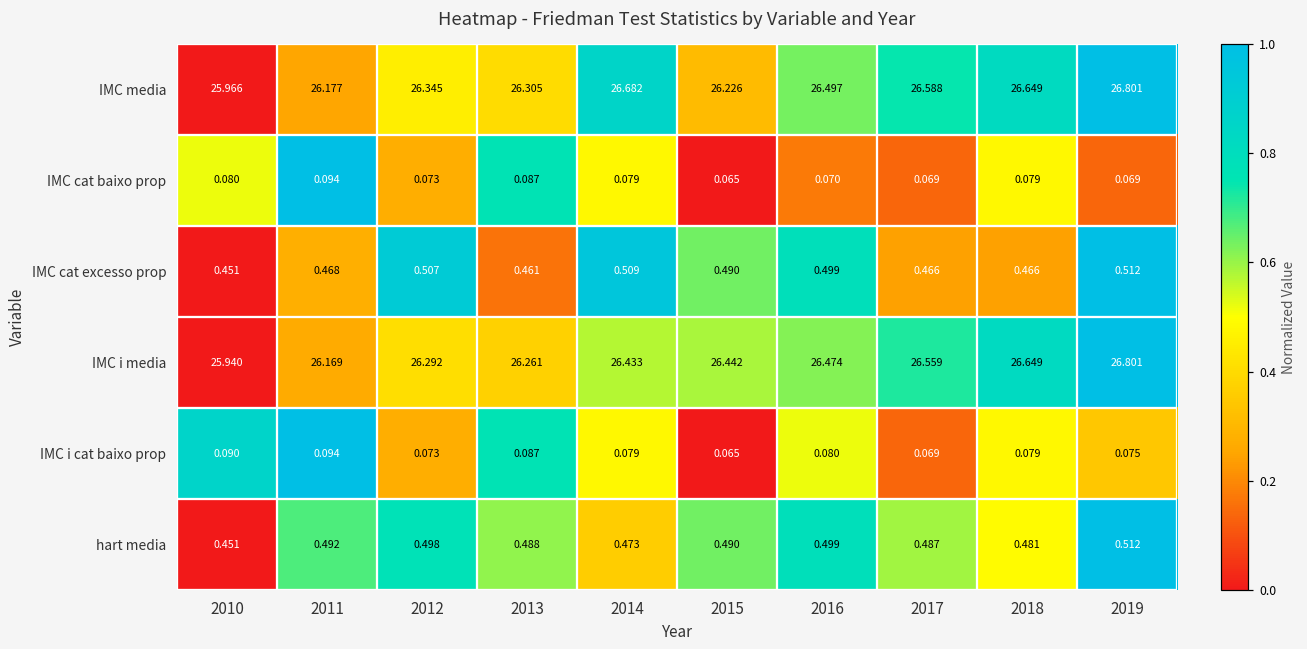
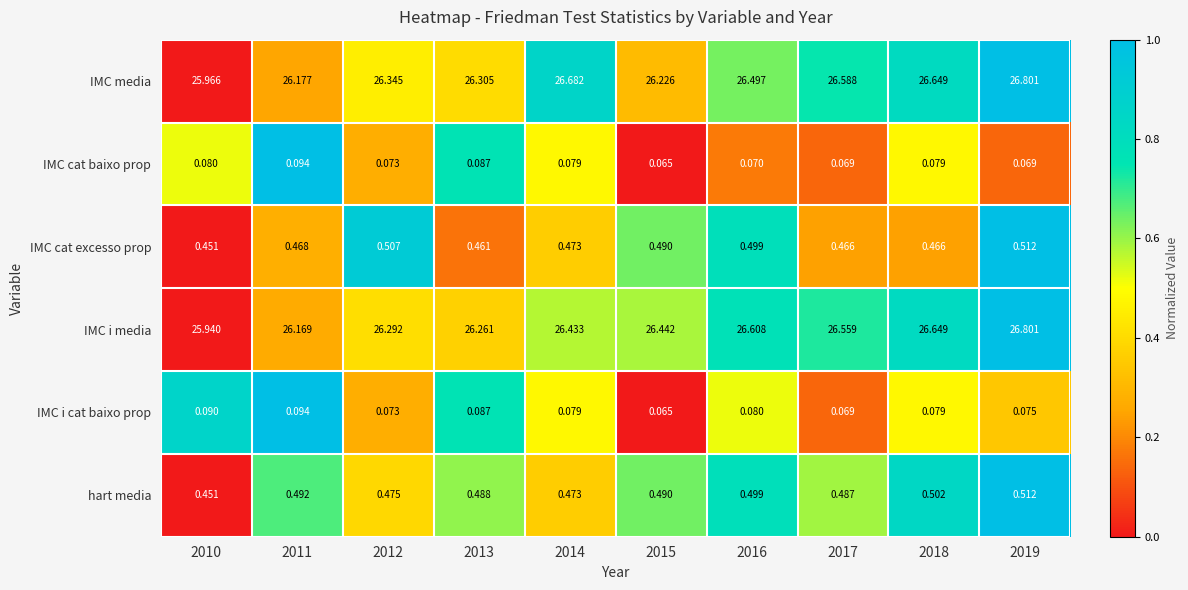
  {
    "IMC media": {
      "2010": 25.966,
      "2011": 26.177,
      "2012": 26.345,
      "2013": 26.305,
      "2014": 26.682,
      "2015": 26.226,
      "2016": 26.497,
      "2017": 26.588,
      "2018": 26.649,
      "2019": 26.801
    },
    "IMC cat baixo prop": {
      "2010": 0.080,
      "2011": 0.094,
      "2012": 0.073,
      "2013": 0.087,
      "2014": 0.079,
      "2015": 0.065,
      "2016": 0.070,
      "2017": 0.069,
      "2018": 0.079,
      "2019": 0.069
    },
    "IMC cat excesso prop": {
      "2010": 0.451,
      "2011": 0.468,
      "2012": 0.507,
      "2013": 0.461,
-     "2014": 0.509,
+     "2014": 0.473,
      "2015": 0.490,
      "2016": 0.499,
      "2017": 0.466,
      "2018": 0.466,
      "2019": 0.512
    },
    "IMC i media": {
      "2010": 25.940,
      "2011": 26.169,
      "2012": 26.292,
      "2013": 26.261,
      "2014": 26.433,
      "2015": 26.442,
-     "2016": 26.474,
+     "2016": 26.608,
      "2017": 26.559,
      "2018": 26.649,
      "2019": 26.801
    },
    "IMC i cat baixo prop": {
      "2010": 0.090,
      "2011": 0.094,
      "2012": 0.073,
      "2013": 0.087,
      "2014": 0.079,
      "2015": 0.065,
      "2016": 0.080,
      "2017": 0.069,
      "2018": 0.079,
      "2019": 0.075
    },
    "hart media": {
      "2010": 0.451,
      "2011": 0.492,
-     "2012": 0.498,
+     "2012": 0.475,
      "2013": 0.488,
      "2014": 0.473,
      "2015": 0.490,
      "2016": 0.499,
      "2017": 0.487,
-     "2018": 0.481,
+     "2018": 0.502,
      "2019": 0.512
    }
  }
